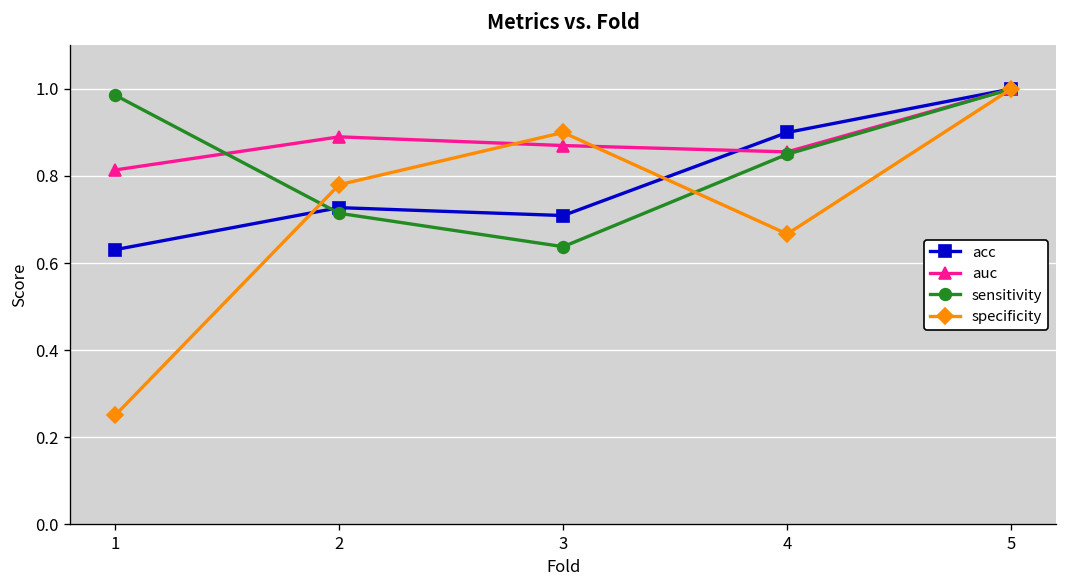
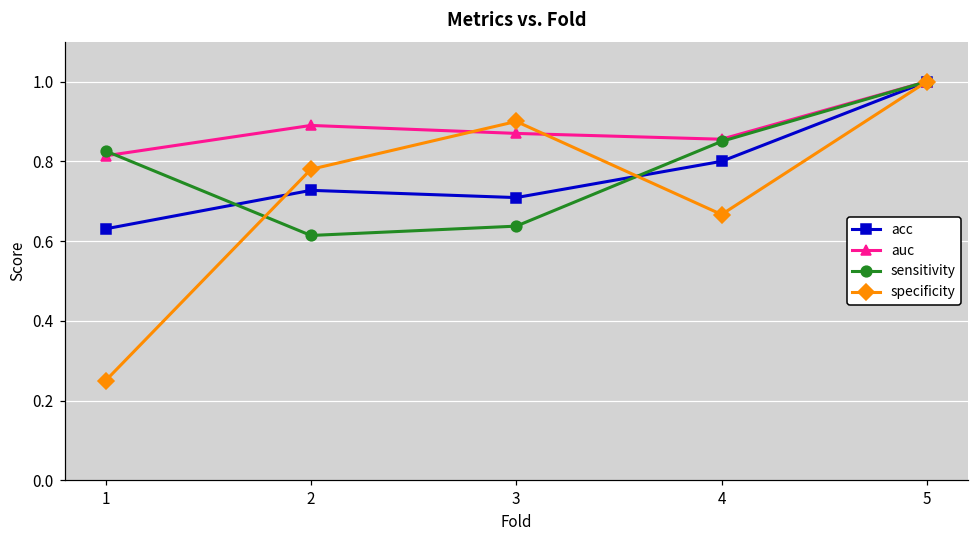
  {
    "acc": {
      "1": 0.63,
      "2": 0.73,
      "3": 0.71,
-     "4": 0.9
+     "4": 0.8
    },
    "auc": {
      "1": 0.81,
      "2": 0.89,
      "3": 0.87
    },
    "sensitivity": {
-     "1": 0.99,
-     "2": 0.71,
+     "1": 0.83,
+     "2": 0.61,
      "3": 0.64
    },
    "specificity": {
      "1": 0.25,
      "2": 0.78,
      "3": 0.90,
      "4": 0.67
    }
  }
